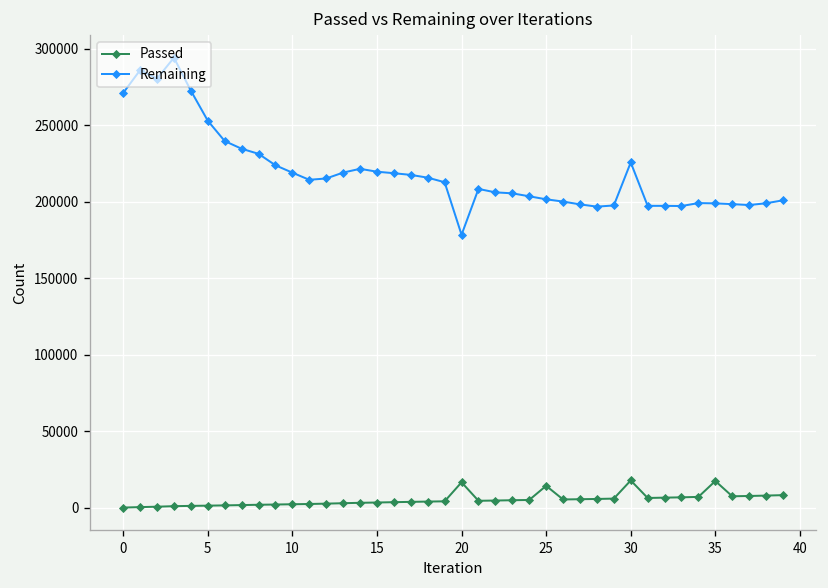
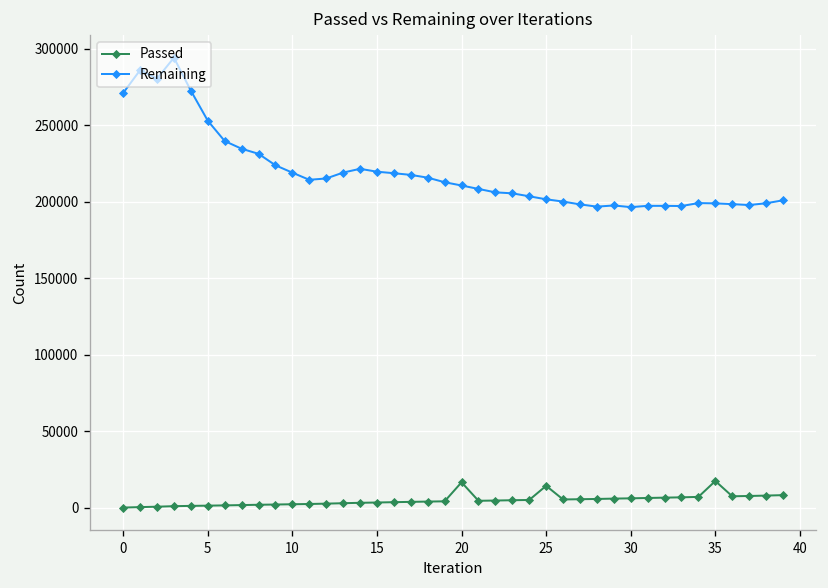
  {
    "Passed": {
      "0": 0,
      "5": 2000,
      "10": 2000,
      "15": 4000,
      "20": 17000,
      "25": 14000,
-     "30": 18000,
+     "30": 6000,
      "35": 18000
    },
    "Remaining": {
      "0": 271000,
      "5": 253000,
      "10": 219000,
      "15": 220000,
-     "20": 178000,
+     "20": 211000,
      "25": 202000,
-     "30": 226000,
+     "30": 196000,
      "35": 199000
    }
  }
